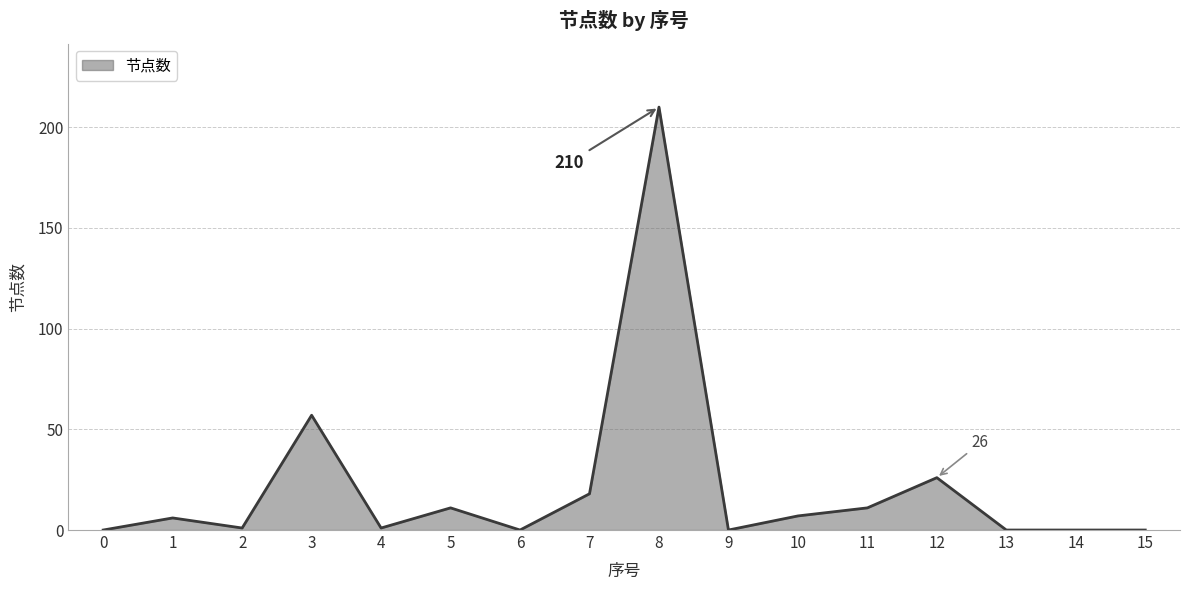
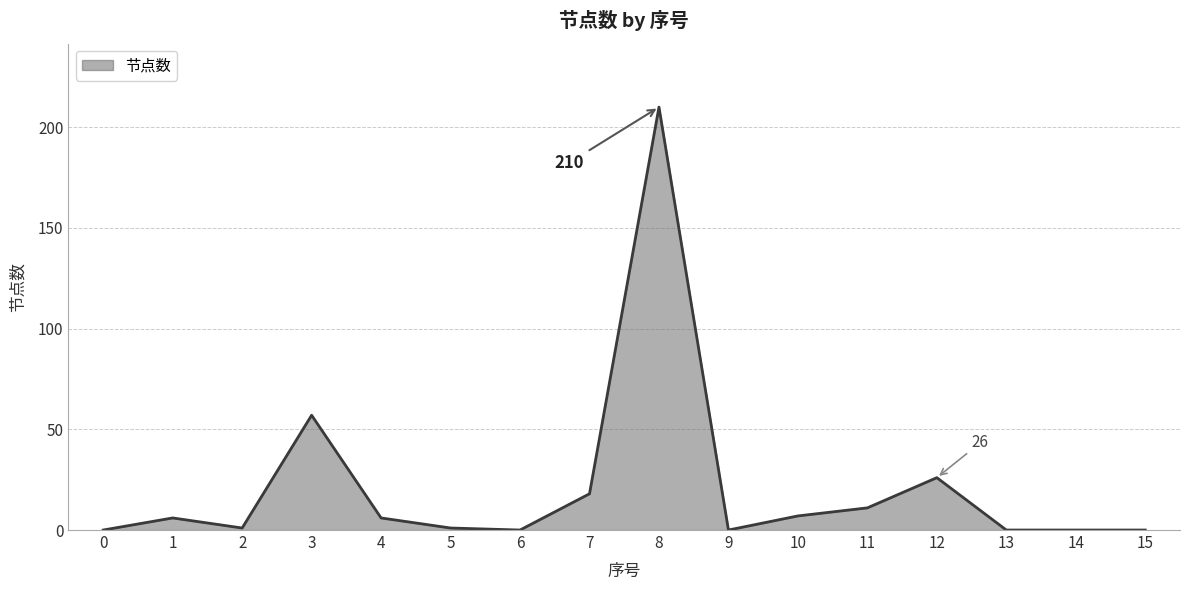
  {
    "0": 0,
    "1": 6,
    "2": 1,
    "3": 57,
-   "4": 1,
-   "5": 11,
+   "4": 6,
+   "5": 1,
    "6": 0,
    "7": 18,
    "9": 0,
    "10": 7,
    "11": 11,
    "13": 0,
    "14": 0,
    "15": 0
  }
